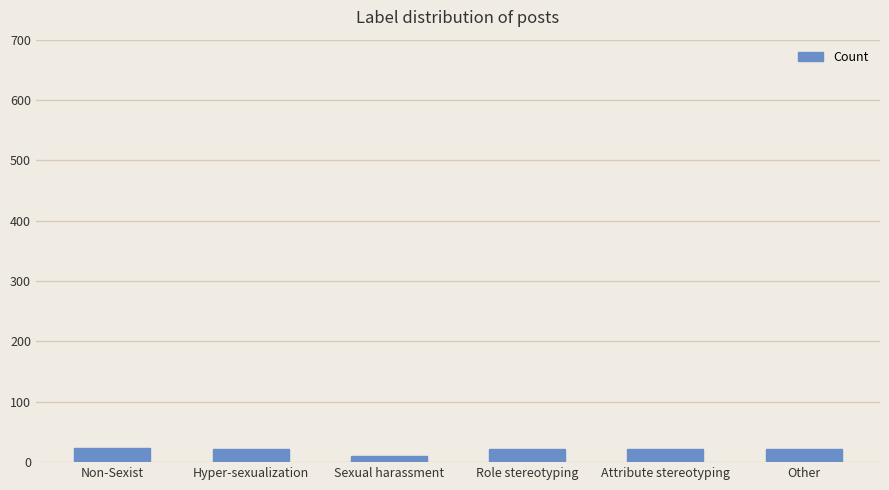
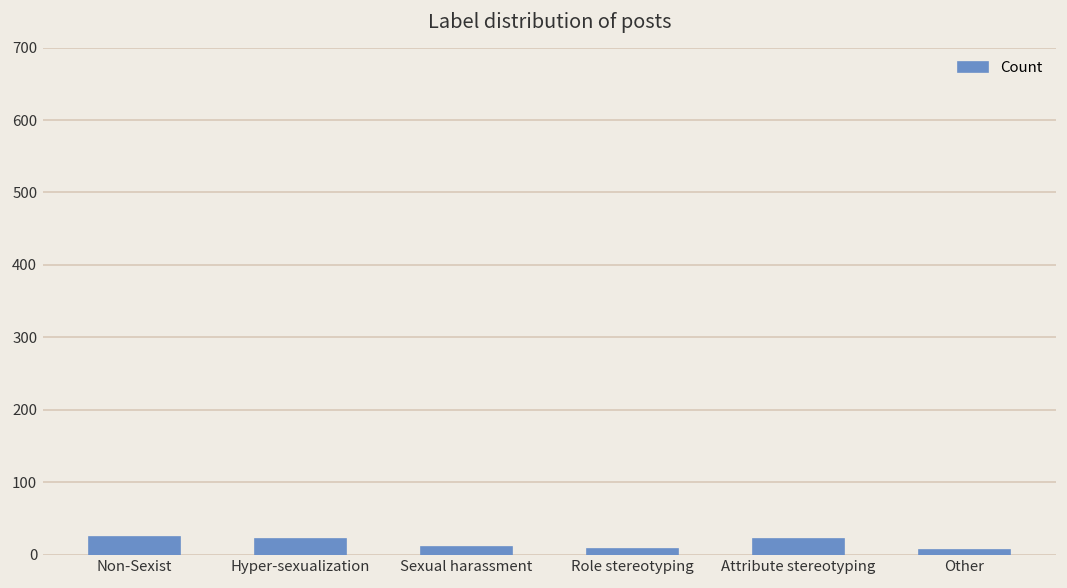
  {
    "Non-Sexist": 20,
    "Hyper-sexualization": 20,
    "Sexual harassment": 10,
-   "Role stereotyping": 20,
+   "Role stereotyping": 10,
    "Attribute stereotyping": 20,
-   "Other": 20
+   "Other": 10
  }
